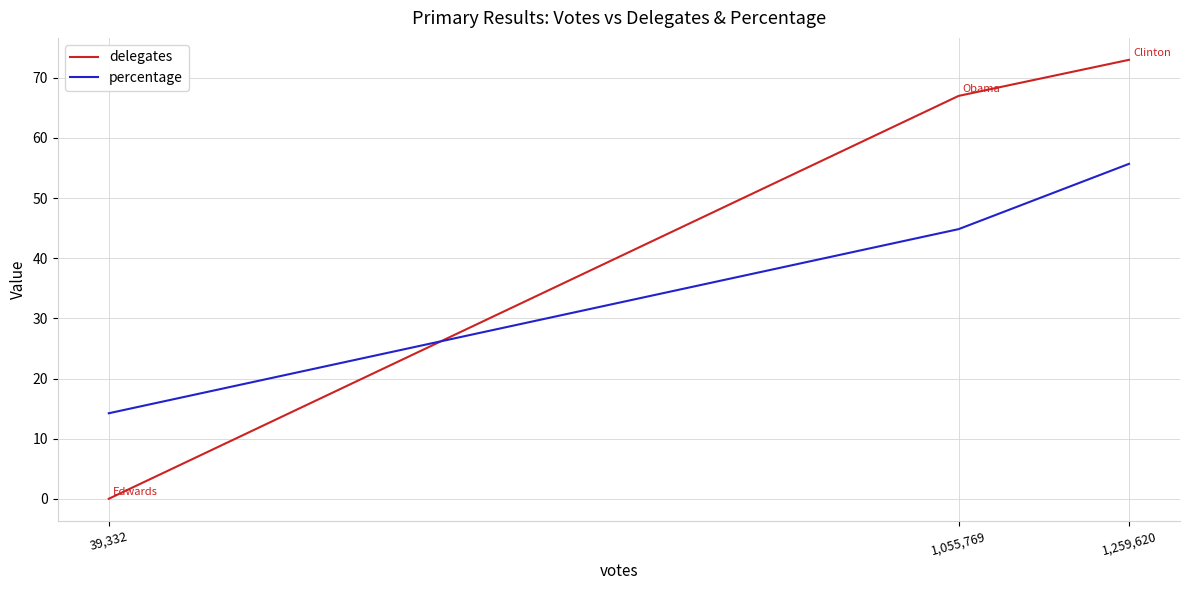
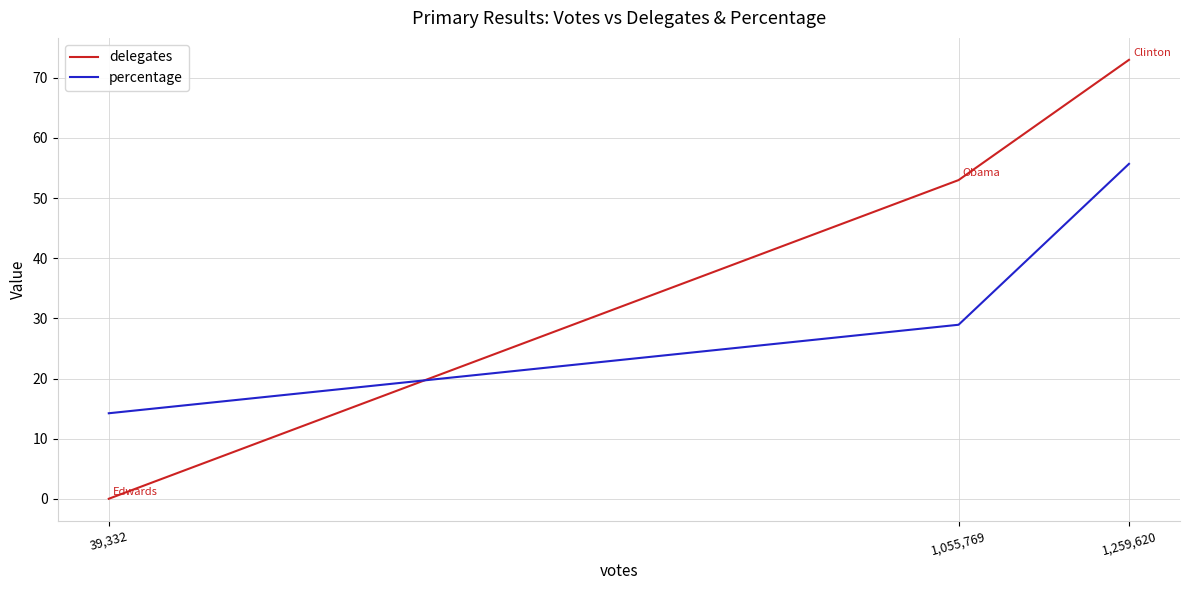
  {
    "delegates": {
      "39,332": 0,
-     "1,055,769": 67,
+     "1,055,769": 53,
      "1,259,620": 73
    },
    "percentage": {
      "39,332": 14,
-     "1,055,769": 45,
+     "1,055,769": 29,
      "1,259,620": 56
    }
  }
